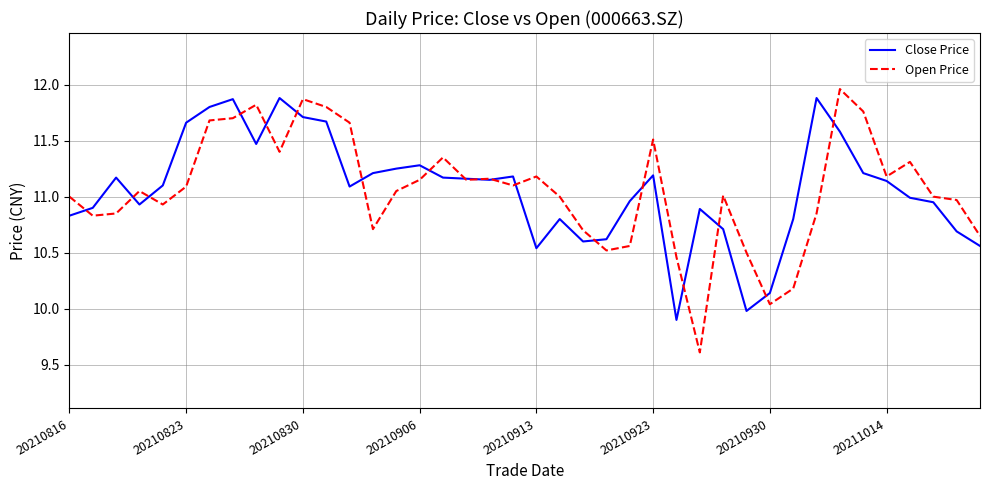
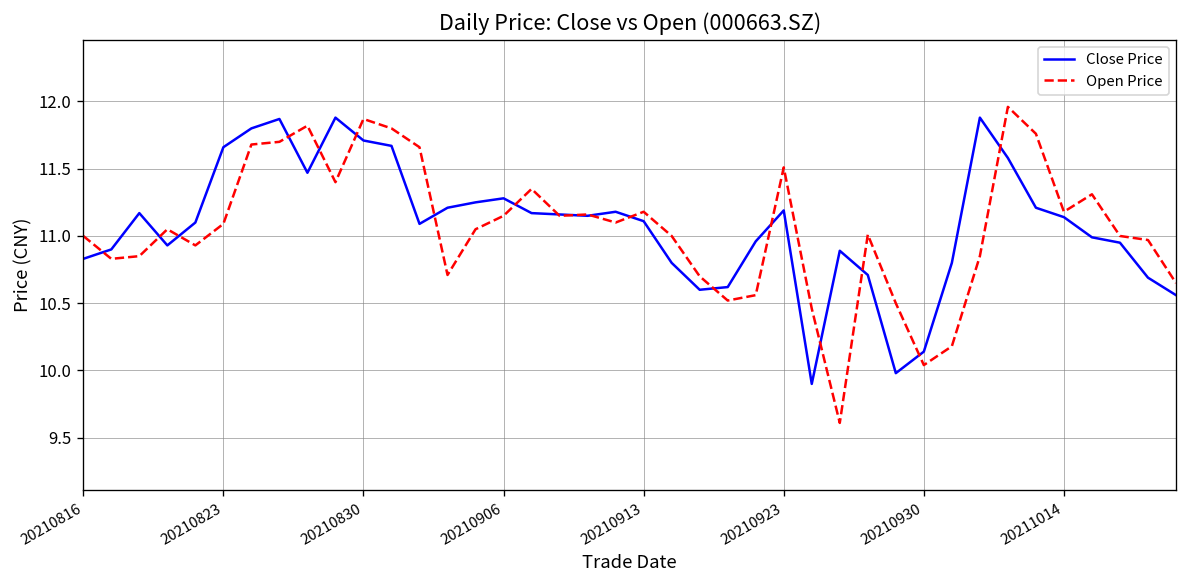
  {
    "Close Price": {
      "20210816": 10.83,
      "20210823": 11.66,
      "20210830": 11.71,
      "20210906": 11.28,
-     "20210913": 10.54,
+     "20210913": 11.11,
      "20210923": 11.19,
      "20210930": 10.14,
      "20211014": 11.14
    },
    "Open Price": {
      "20210816": 11.00,
      "20210823": 11.09,
      "20210830": 11.87,
      "20210906": 11.15,
      "20210913": 11.18,
      "20210923": 11.51,
      "20210930": 10.04,
      "20211014": 11.18
    }
  }
